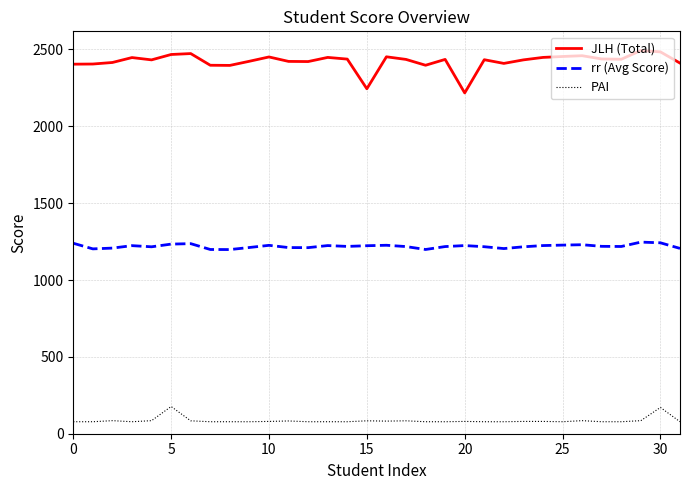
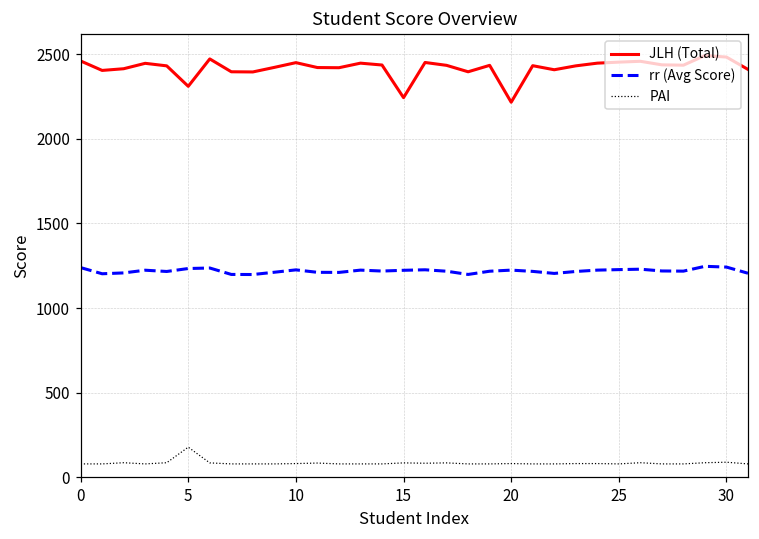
  {
    "JLH (Total)": {
-     "0": 2400,
-     "5": 2470,
+     "0": 2460,
+     "5": 2310,
      "10": 2450,
      "15": 2240,
      "20": 2220
    },
    "rr (Avg Score)": {
      "0": 1240,
      "5": 1230,
      "10": 1230,
      "15": 1220,
      "20": 1220,
      "25": 1230,
      "30": 1240
    },
    "PAI": {
      "0": 80,
      "5": 180,
      "10": 80,
      "15": 80,
      "20": 80,
      "25": 80,
-     "30": 170
+     "30": 90
    }
  }
